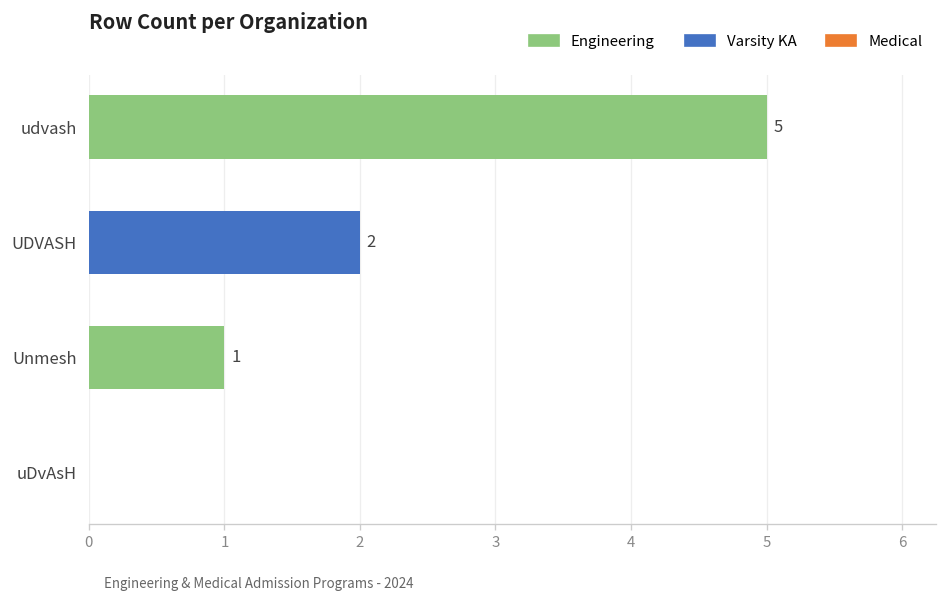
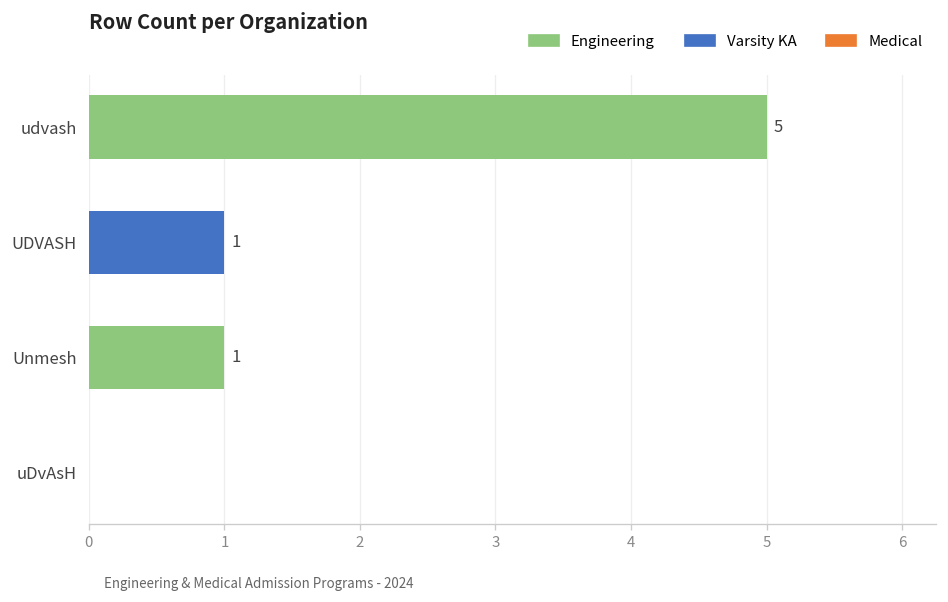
  {
    "udvash": 5,
-   "UDVASH": 2,
+   "UDVASH": 1,
    "Unmesh": 1
  }
